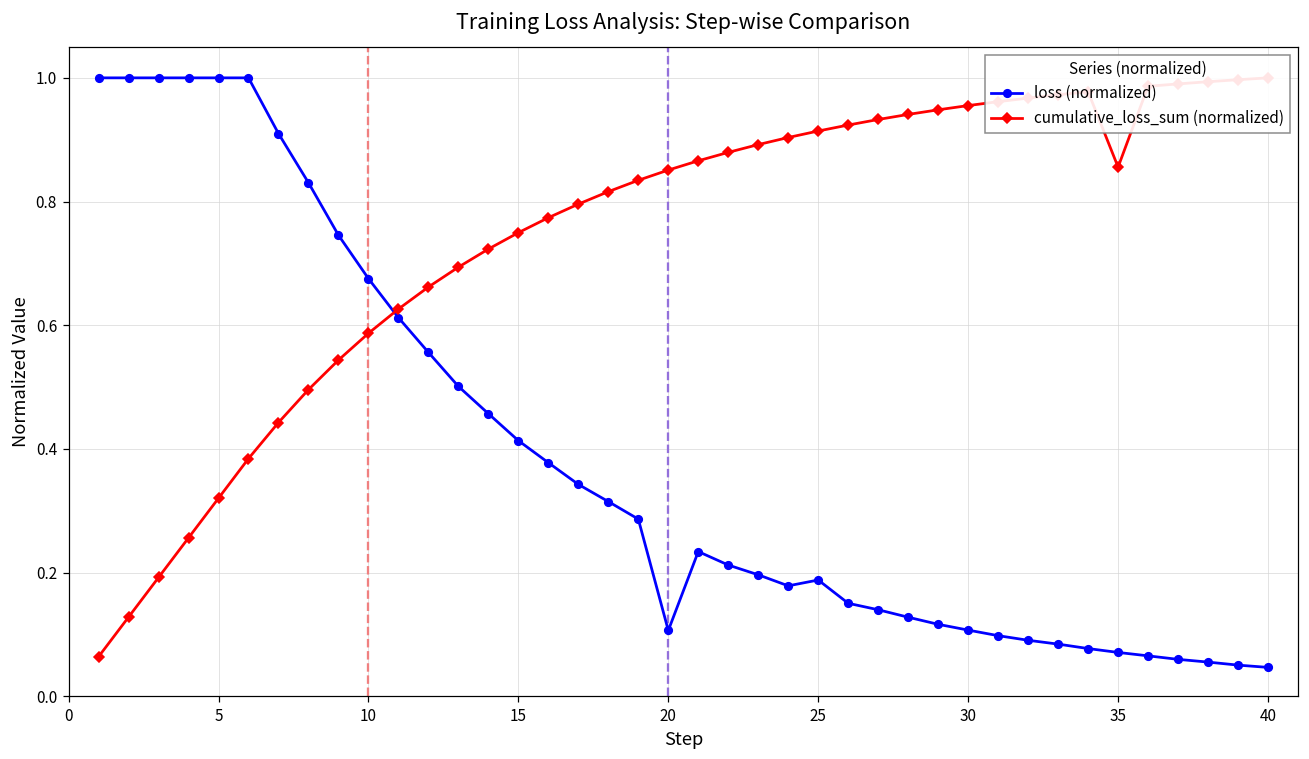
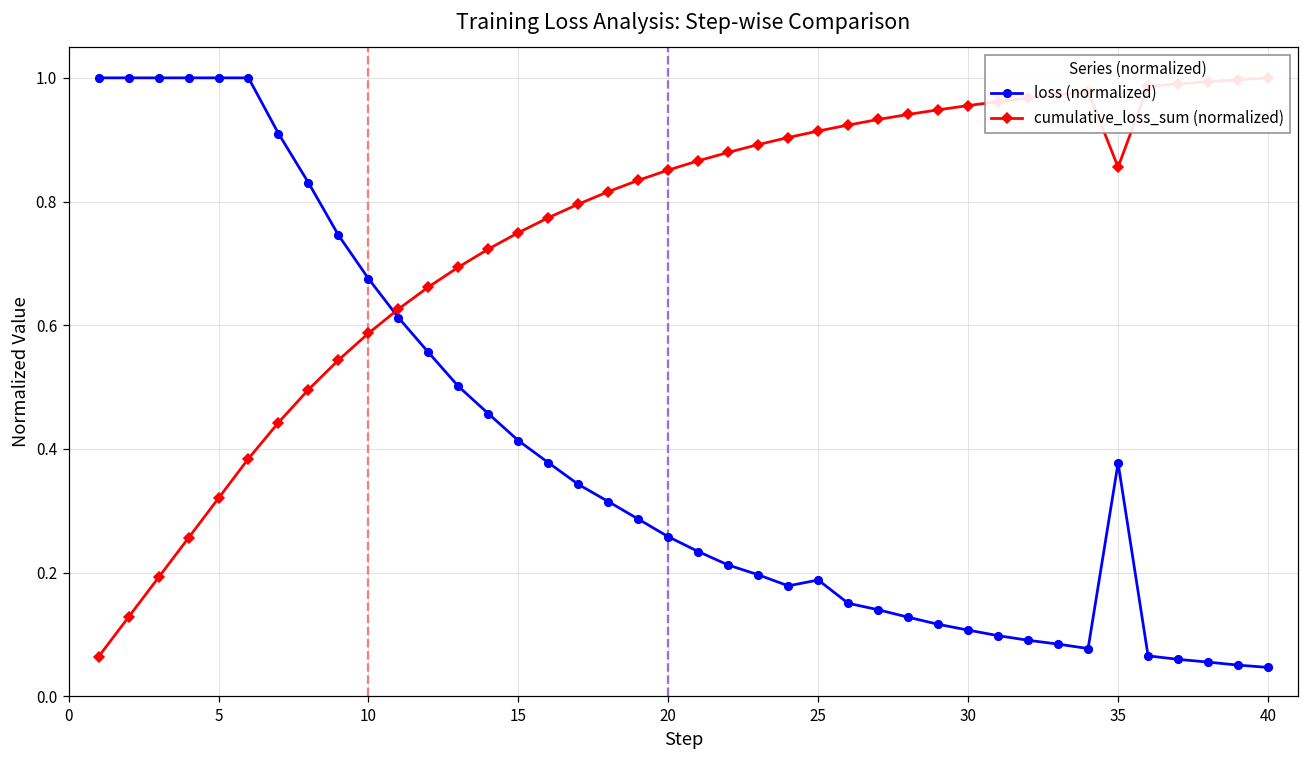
  {
    "loss (normalized)": {
      "5": 1.00,
      "10": 0.68,
      "15": 0.41,
-     "20": 0.11,
+     "20": 0.26,
      "25": 0.19,
      "30": 0.11,
-     "35": 0.07,
+     "35": 0.38,
      "40": 0.05
    },
    "cumulative_loss_sum (normalized)": {
      "5": 0.32,
      "10": 0.59,
      "15": 0.75,
      "20": 0.85,
      "25": 0.91,
      "30": 0.96,
      "35": 0.86
    }
  }
